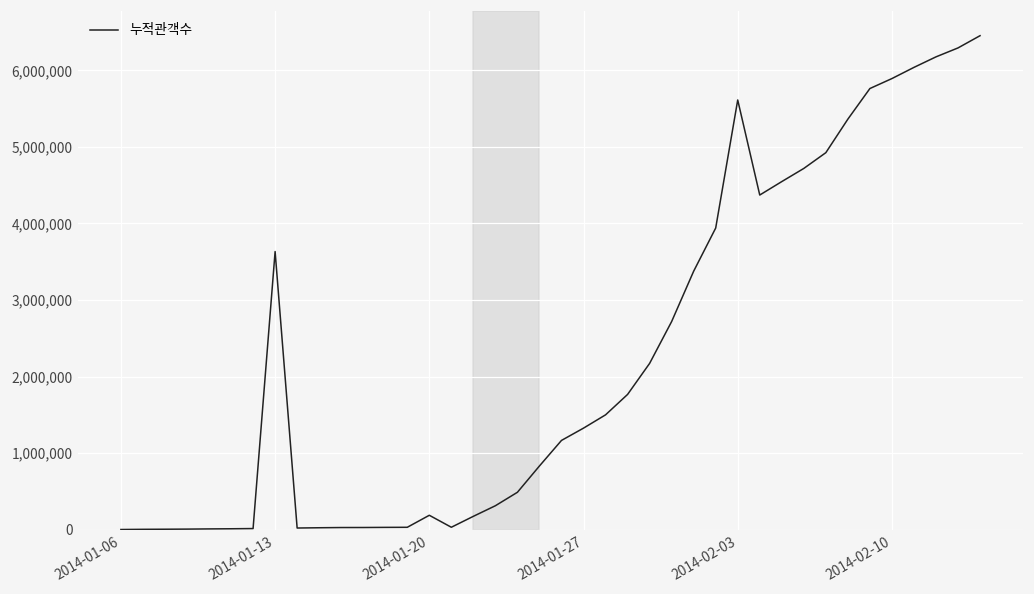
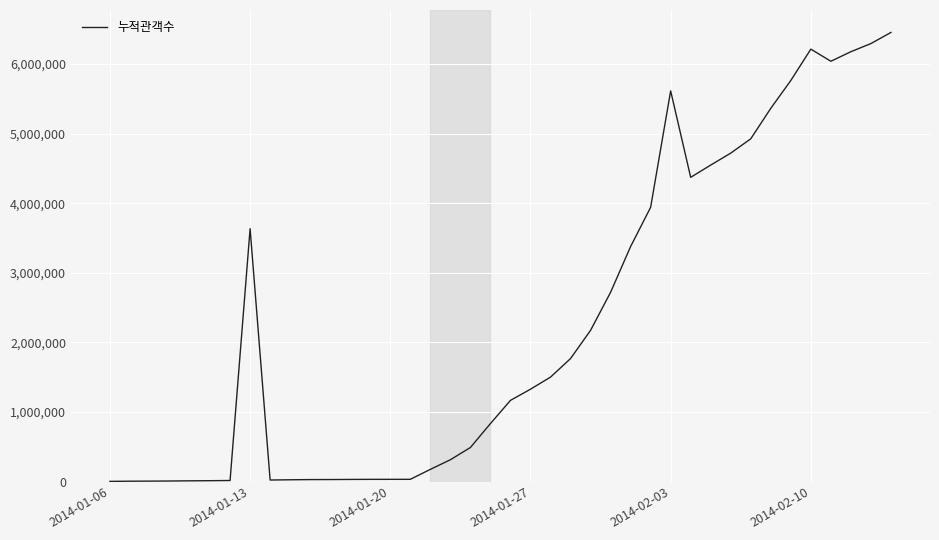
  {
    "2014-01-06": "0",
    "2014-01-13": "3,600,000",
-   "2014-01-20": "200,000",
+   "2014-01-20": "0",
    "2014-01-27": "1,300,000",
    "2014-02-03": "5,600,000",
-   "2014-02-10": "5,900,000"
+   "2014-02-10": "6,200,000"
  }
